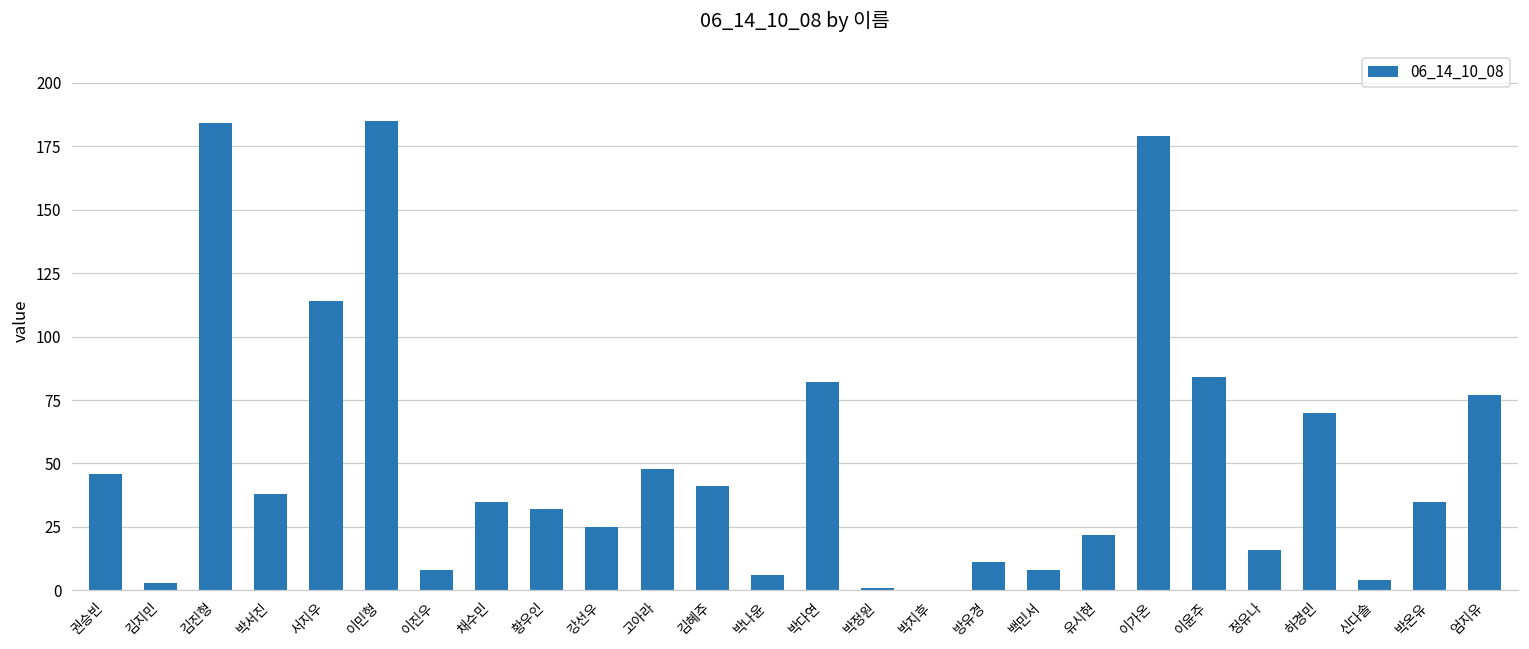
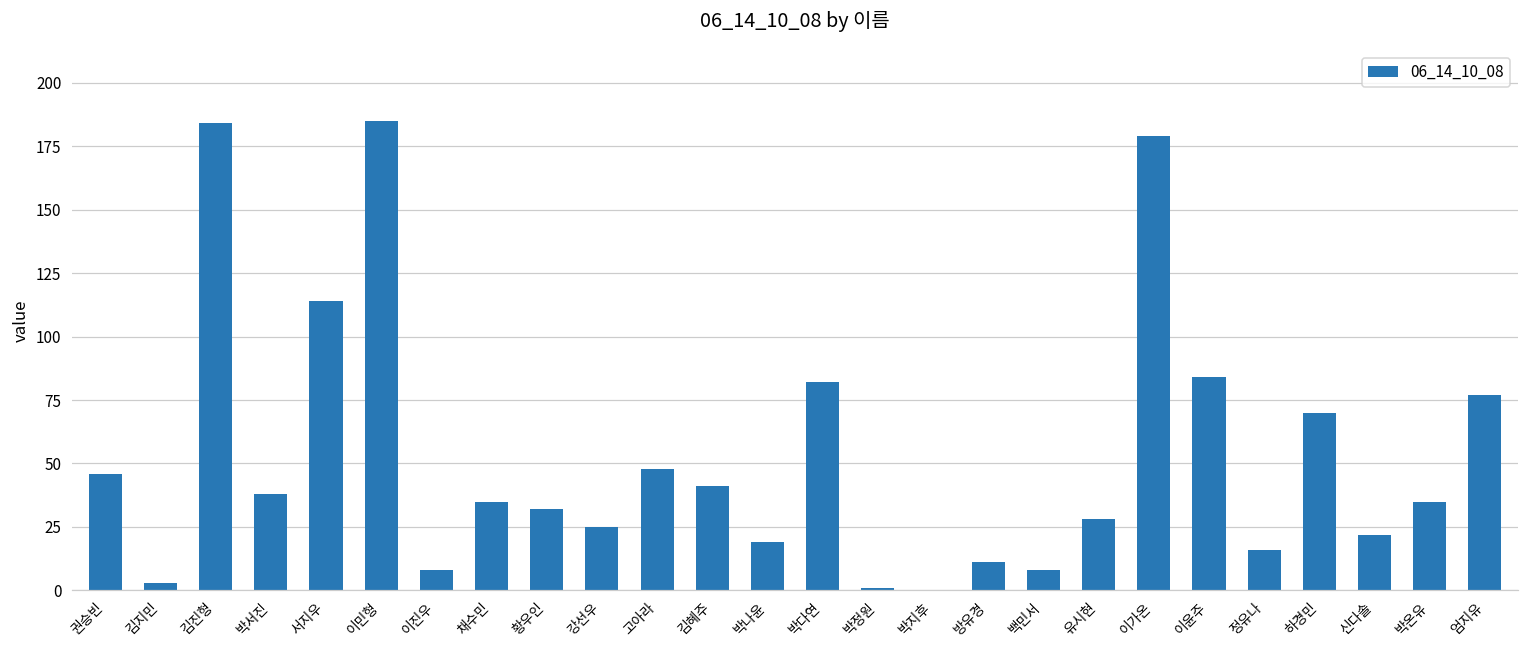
  {
    "권승빈": 46,
    "김지민": 3,
    "김진형": 184,
    "박서진": 38,
    "서지우": 114,
    "이민형": 185,
    "이진우": 8,
    "채수민": 35,
    "황우인": 32,
    "강선우": 25,
    "고아라": 48,
    "김혜주": 41,
-   "박나윤": 6,
+   "박나윤": 19,
    "박다연": 82,
    "박지후": 0,
    "방유경": 11,
    "백민서": 8,
-   "유시현": 22,
+   "유시현": 28,
    "이가온": 179,
    "이윤주": 84,
    "정유나": 16,
    "하경민": 70,
-   "신다솔": 4,
+   "신다솔": 22,
    "박온유": 35,
    "엄지유": 77
  }
